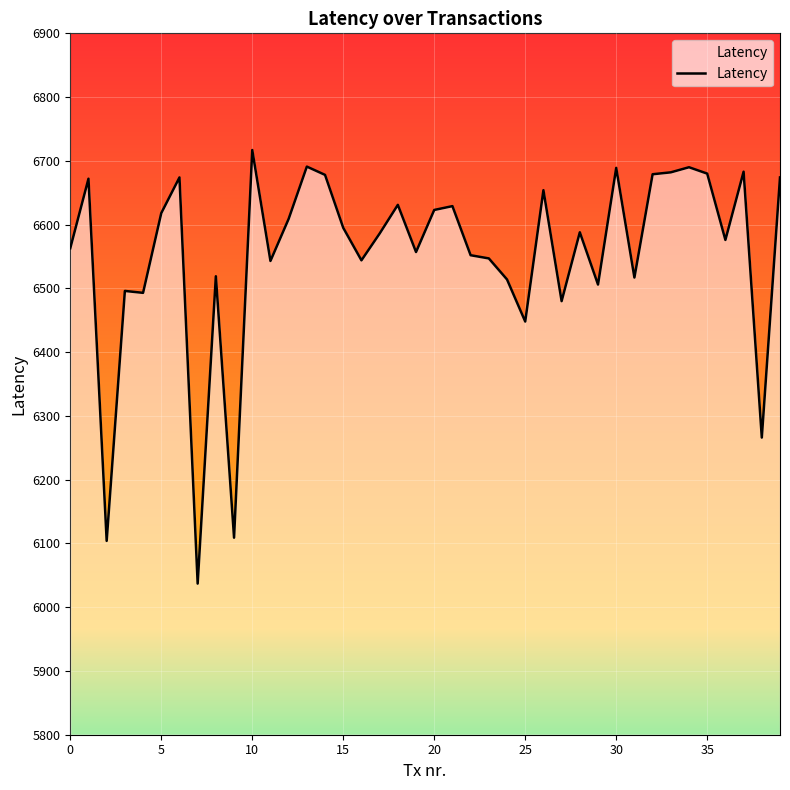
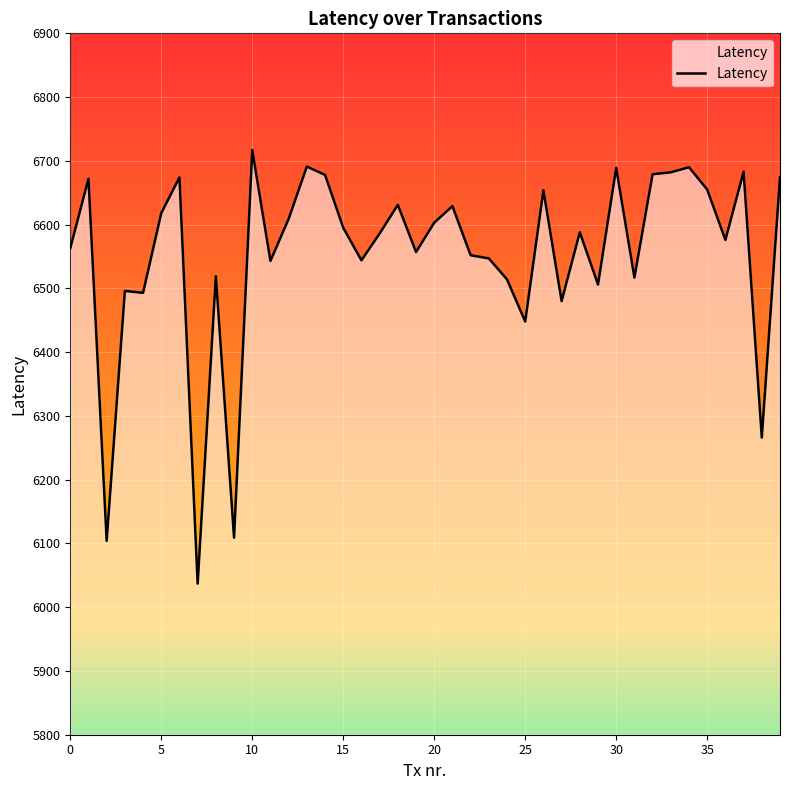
  {
    "0": 6560,
    "5": 6620,
    "10": 6720,
    "15": 6600,
-   "20": 6620,
+   "20": 6600,
    "25": 6450,
    "30": 6690,
-   "35": 6680
+   "35": 6660
  }
